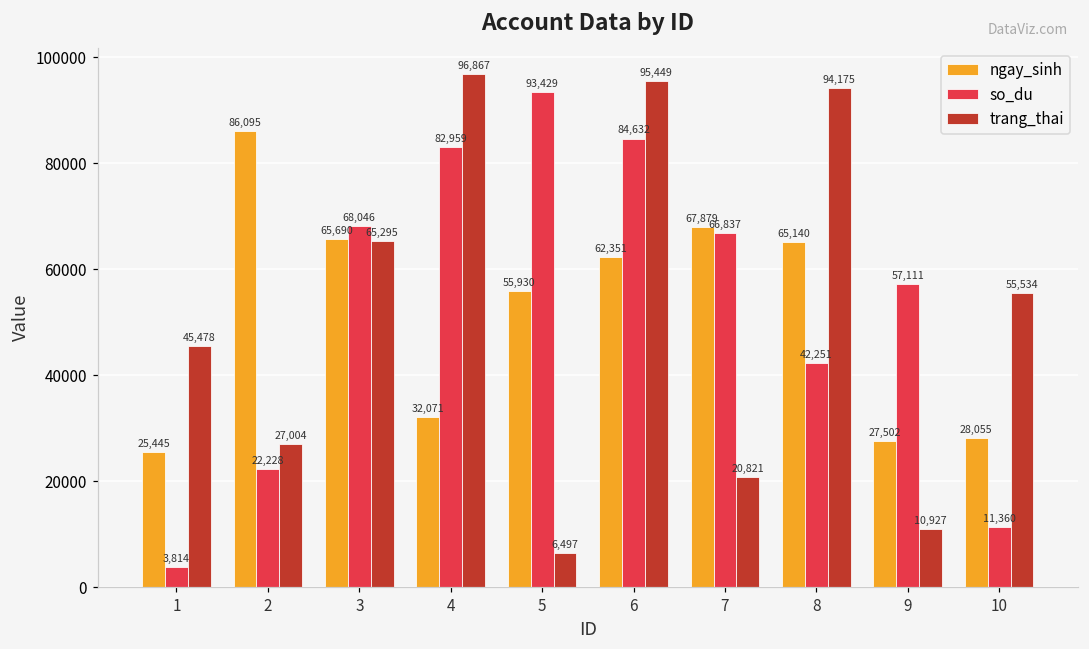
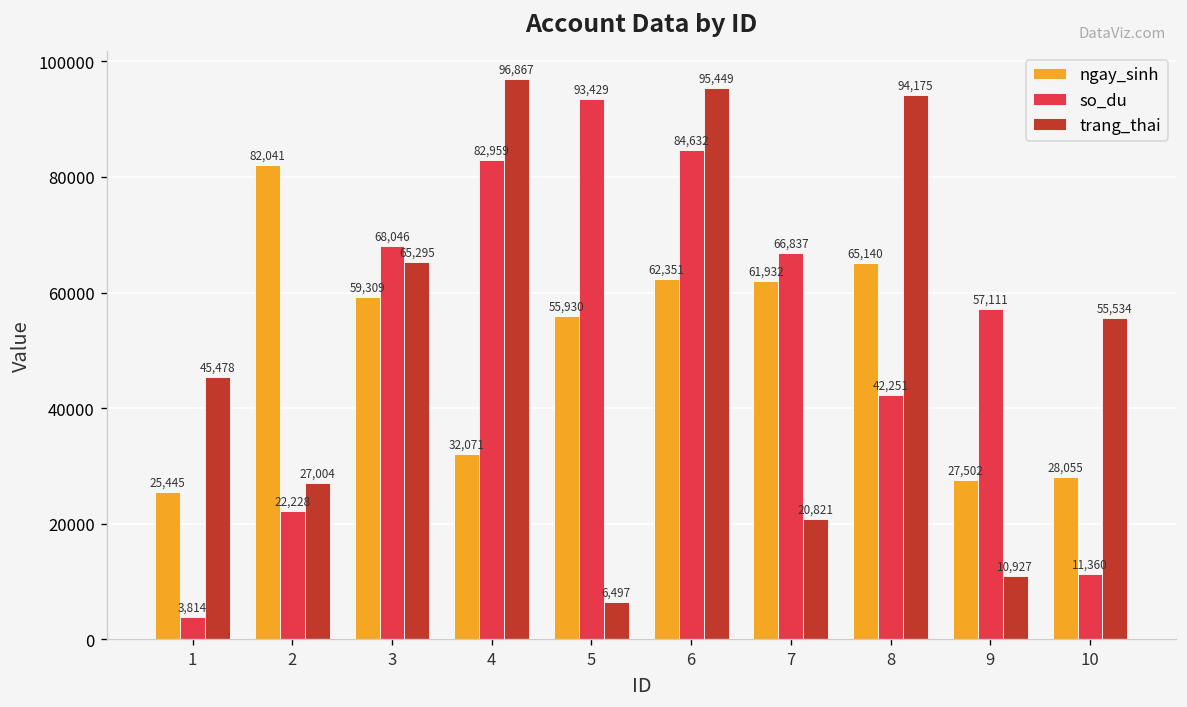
  {
    "ngay_sinh": {
      "1": "25,445",
-     "2": "86,095",
-     "3": "65,690",
+     "2": "82,041",
+     "3": "59,309",
      "4": "32,071",
      "5": "55,930",
      "6": "62,351",
-     "7": "67,879",
+     "7": "61,932",
      "8": "65,140",
      "9": "27,502",
      "10": "28,055"
    }
  }
